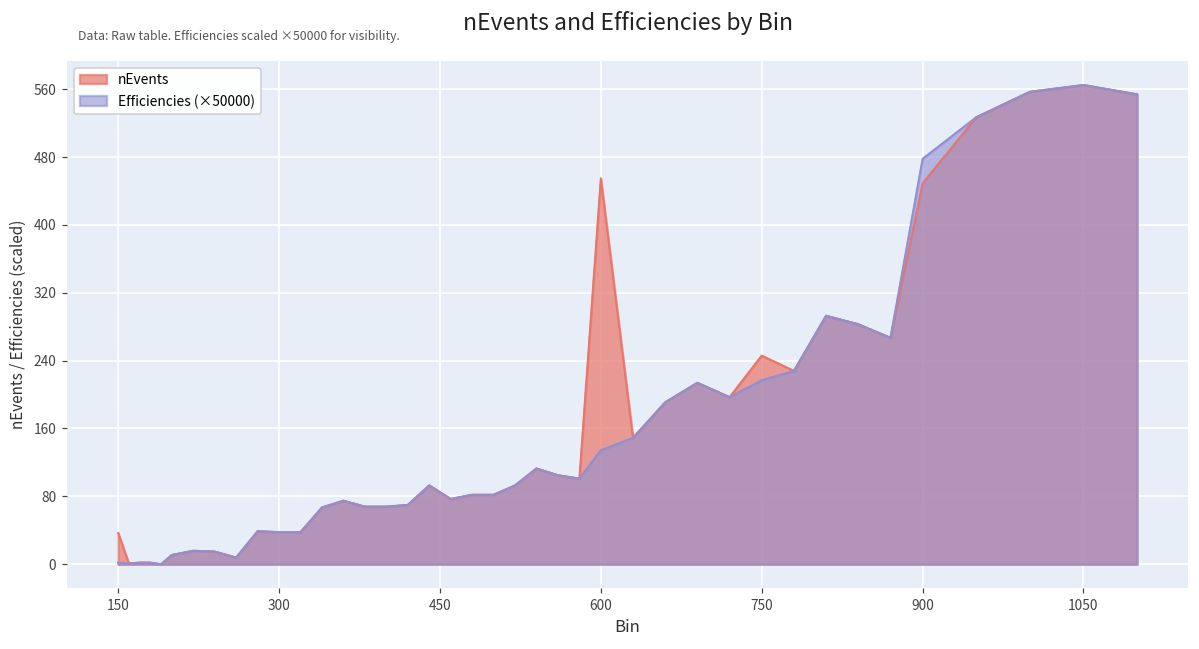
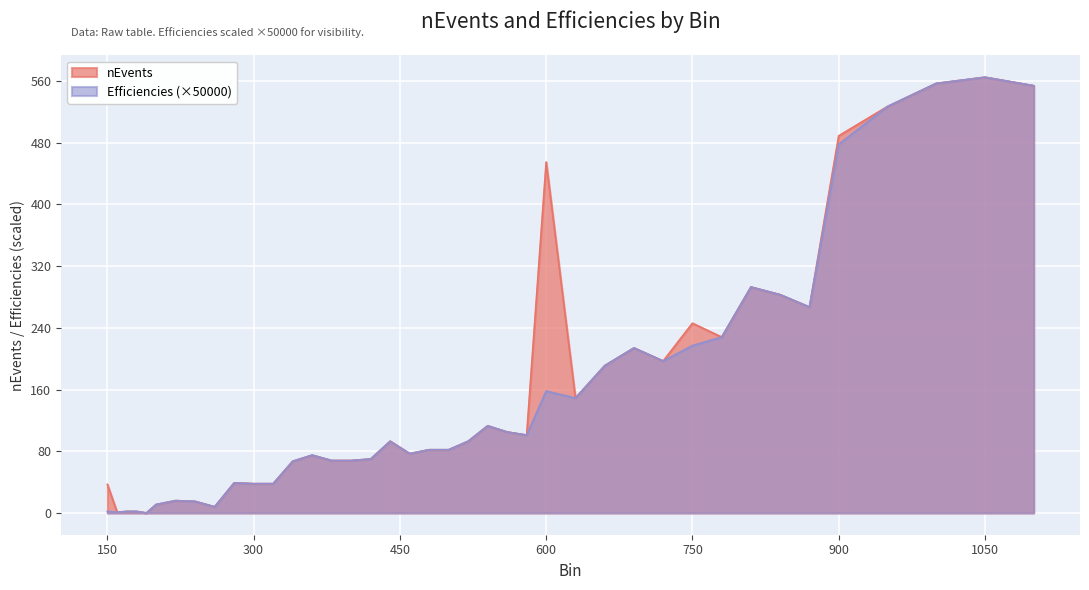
  {
    "nEvents": {
      "150": 40,
      "600": 460,
      "750": 250,
-     "900": 450
+     "900": 490
    },
    "Efficiencies (×50000)": {
      "150": 0,
-     "600": 130,
+     "600": 160,
      "750": 220,
      "900": 480
    }
  }
